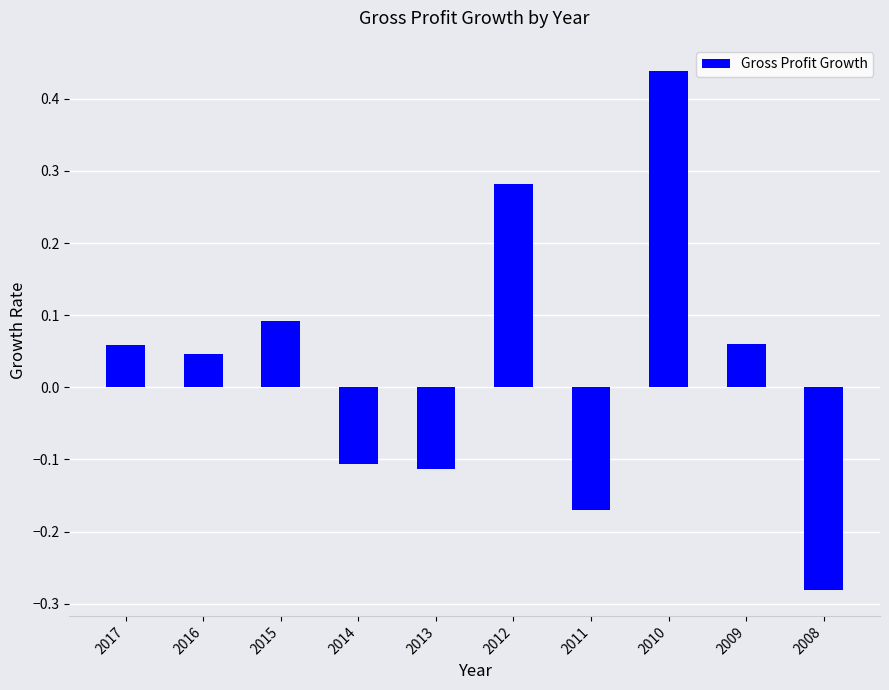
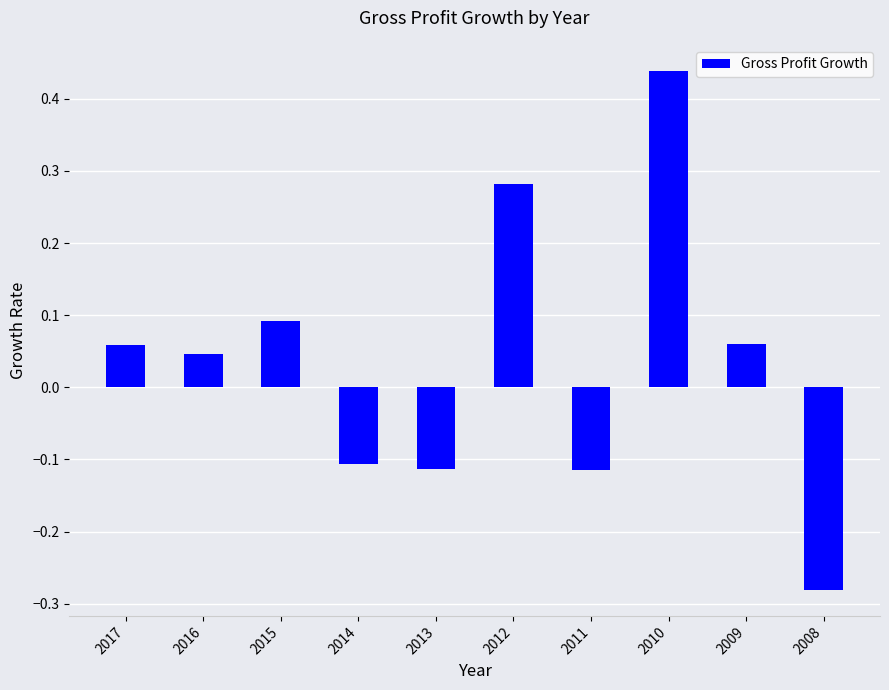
  {
    "2017": 0.06,
    "2016": 0.05,
    "2015": 0.09,
    "2014": -0.11,
    "2013": -0.11,
    "2012": 0.28,
-   "2011": -0.17,
+   "2011": -0.11,
    "2010": 0.44,
    "2009": 0.06,
    "2008": -0.28
  }
